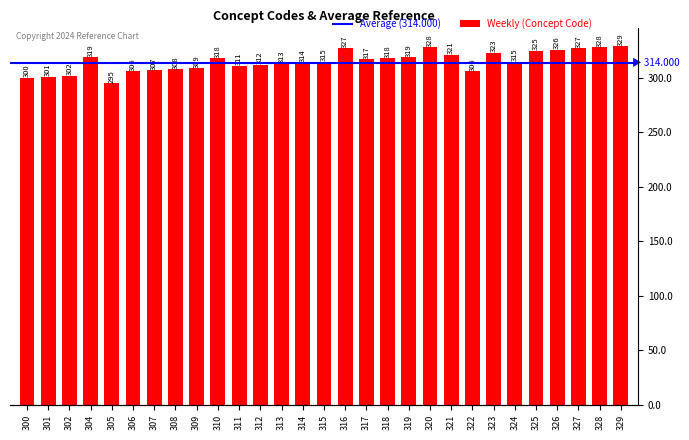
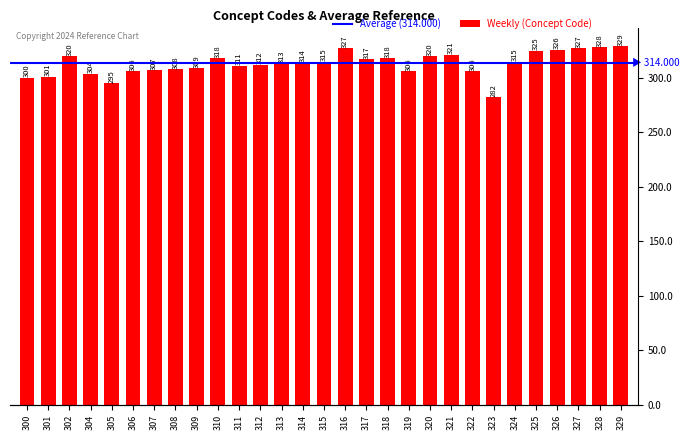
  {
    "300": 300,
    "301": 301,
-   "302": 302,
-   "304": 319,
+   "302": 320,
+   "304": 304,
    "305": 295,
    "306": 306,
    "307": 307,
    "308": 308,
    "309": 309,
    "310": 318,
    "311": 311,
    "312": 312,
    "313": 313,
    "314": 314,
    "315": 315,
    "316": 327,
    "317": 317,
    "318": 318,
-   "319": 319,
-   "320": 328,
+   "319": 306,
+   "320": 320,
    "321": 321,
    "322": 306,
-   "323": 323,
+   "323": 282,
    "324": 315,
    "325": 325,
    "326": 326,
    "327": 327,
    "328": 328,
    "329": 329
  }
